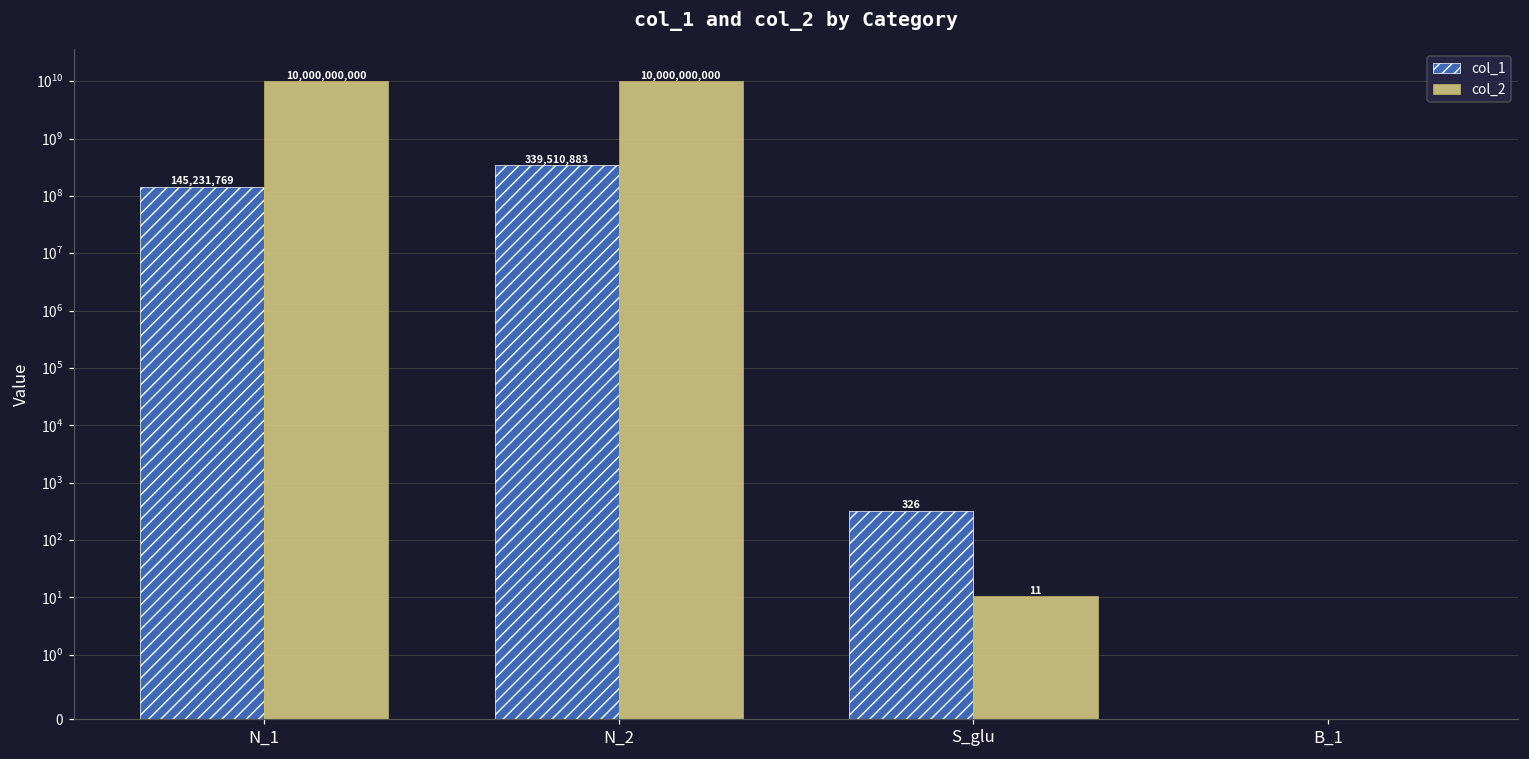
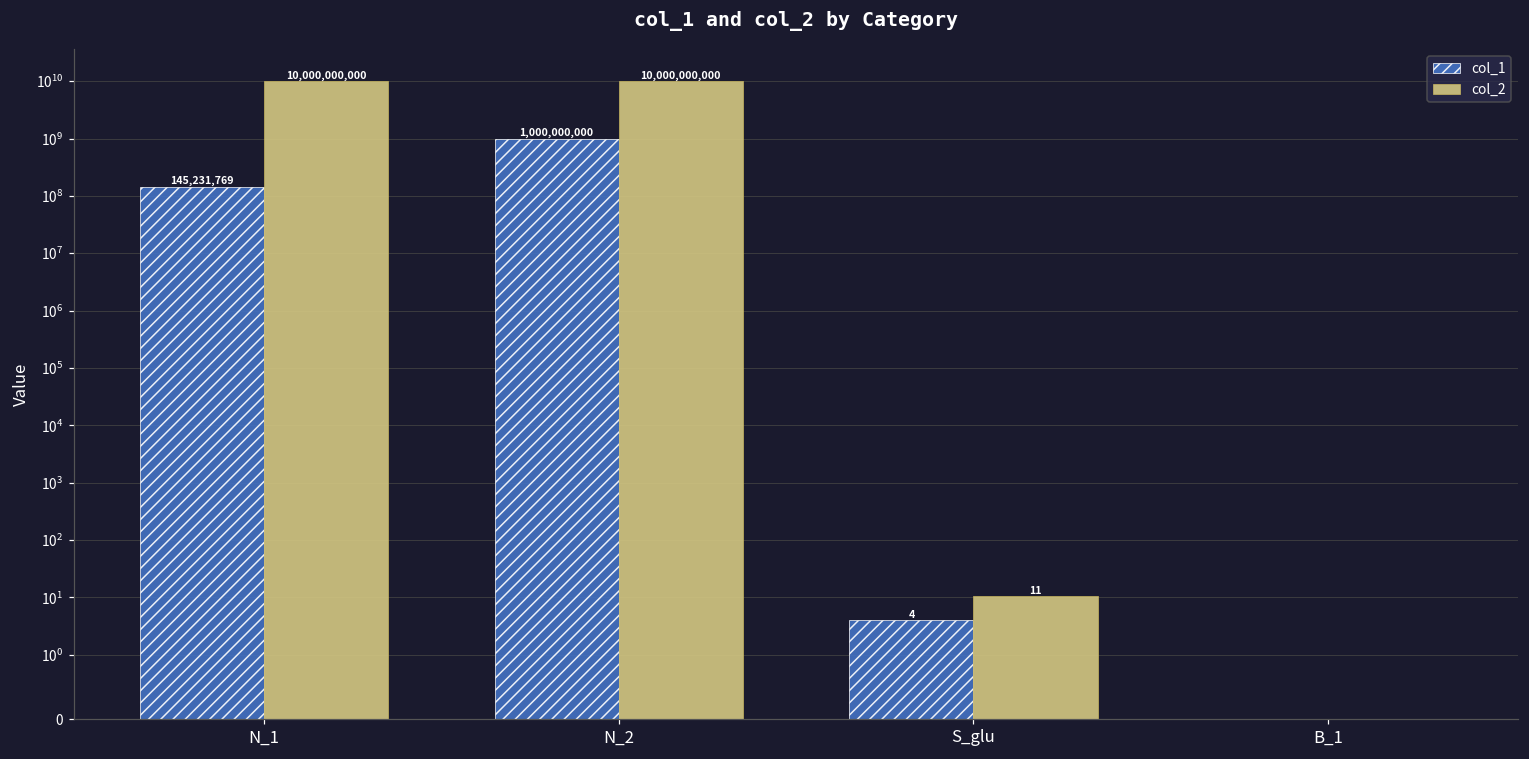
  {
    "col_1": {
      "N_1": "145,231,769",
-     "N_2": "339,510,883",
-     "S_glu": "326"
+     "N_2": "1,000,000,000",
+     "S_glu": "4"
    },
    "col_2": {
      "N_1": "10,000,000,000",
      "N_2": "10,000,000,000",
      "S_glu": "11"
    }
  }
